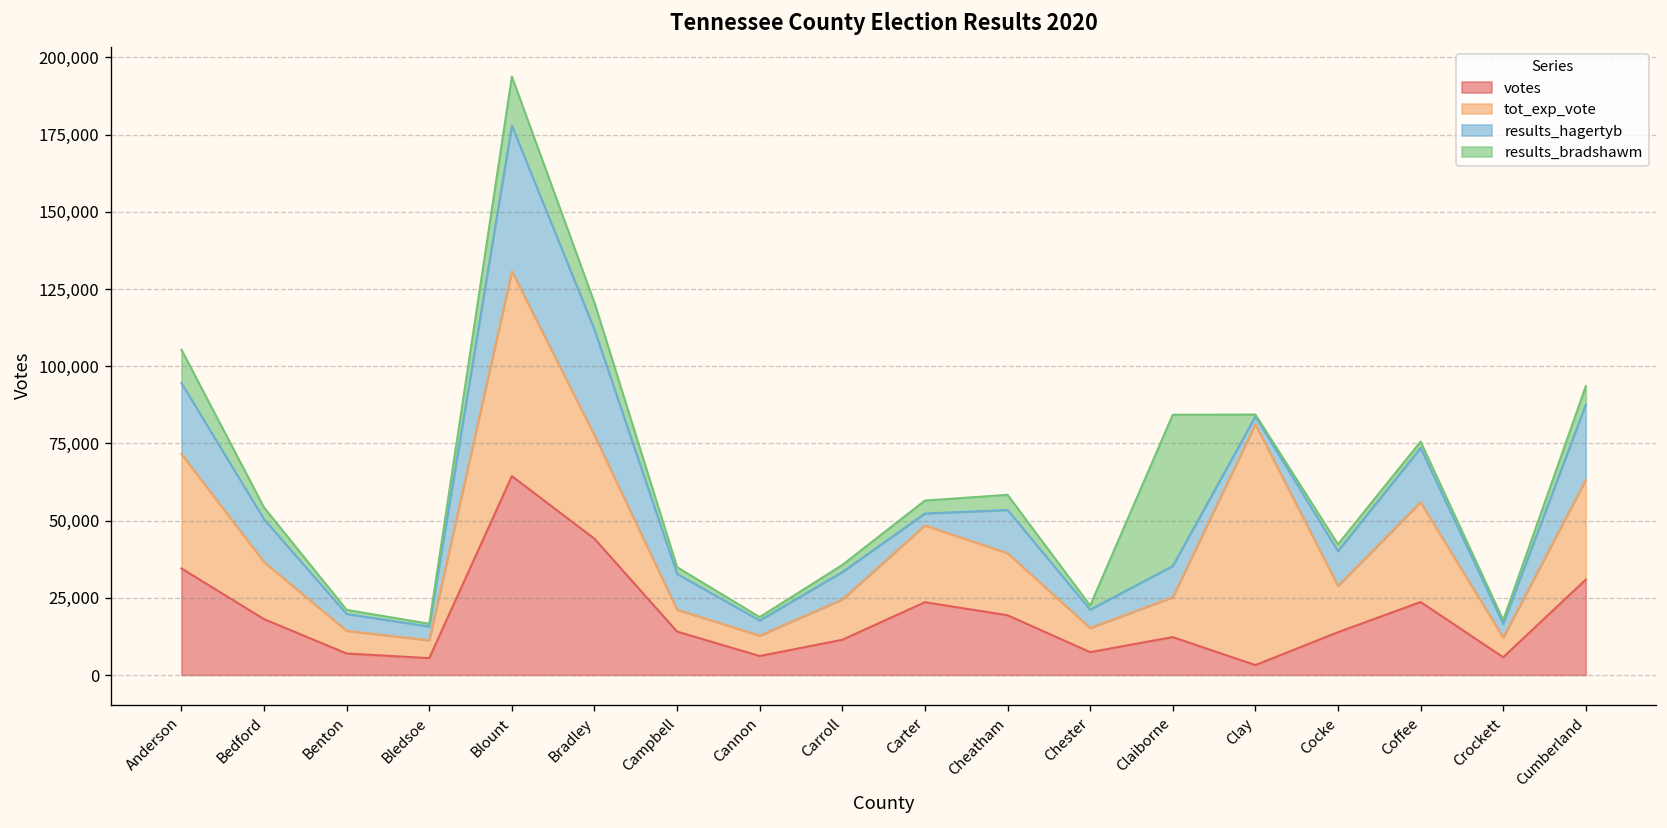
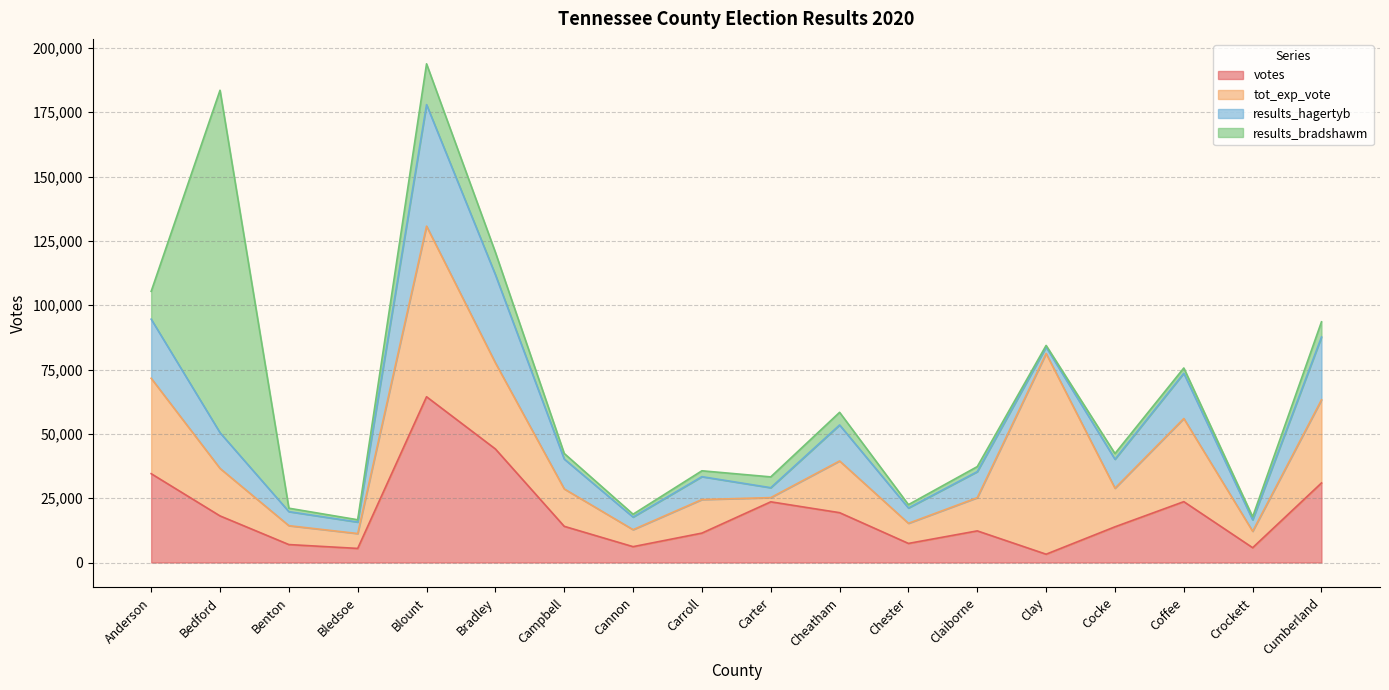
  {
    "votes": {
      "Anderson": "35,000",
      "Bedford": "18,000",
      "Benton": "7,000",
      "Bledsoe": "5,000",
      "Blount": "64,000",
      "Bradley": "44,000",
      "Campbell": "14,000",
      "Cannon": "6,000",
      "Carroll": "11,000",
      "Carter": "24,000",
      "Cheatham": "19,000",
      "Chester": "7,000",
      "Claiborne": "12,000",
      "Clay": "3,000",
      "Cocke": "14,000",
      "Coffee": "24,000",
      "Crockett": "6,000",
      "Cumberland": "31,000"
    },
    "tot_exp_vote": {
      "Anderson": "37,000",
      "Bedford": "18,000",
      "Benton": "7,000",
      "Bledsoe": "6,000",
      "Blount": "66,000",
      "Bradley": "33,000",
-     "Campbell": "7,000",
+     "Campbell": "15,000",
      "Cannon": "7,000",
      "Carroll": "13,000",
-     "Carter": "25,000",
+     "Carter": "2,000",
      "Cheatham": "20,000",
      "Chester": "8,000",
      "Claiborne": "13,000",
      "Clay": "78,000",
      "Cocke": "15,000",
      "Coffee": "32,000",
      "Crockett": "6,000",
      "Cumberland": "32,000"
    },
    "results_hagertyb": {
      "Anderson": "23,000",
      "Bedford": "14,000",
      "Benton": "5,000",
      "Blount": "47,000",
      "Bradley": "34,000",
      "Campbell": "12,000",
      "Cannon": "5,000",
      "Carroll": "9,000",
      "Carter": "4,000",
      "Cheatham": "14,000",
      "Chester": "6,000",
      "Claiborne": "10,000",
      "Cocke": "11,000",
      "Coffee": "18,000",
      "Crockett": "4,000",
      "Cumberland": "24,000"
    },
    "results_bradshawm": {
      "Anderson": "11,000",
-     "Bedford": "4,000",
+     "Bedford": "133,000",
      "Benton": "1,000",
      "Blount": "16,000",
      "Bradley": "9,000",
      "Campbell": "2,000",
      "Cannon": "1,000",
      "Carroll": "2,000",
      "Carter": "4,000",
      "Cheatham": "5,000",
      "Chester": "1,000",
-     "Claiborne": "49,000",
+     "Claiborne": "2,000",
      "Cocke": "2,000",
      "Coffee": "2,000",
      "Crockett": "1,000",
      "Cumberland": "6,000"
    }
  }
